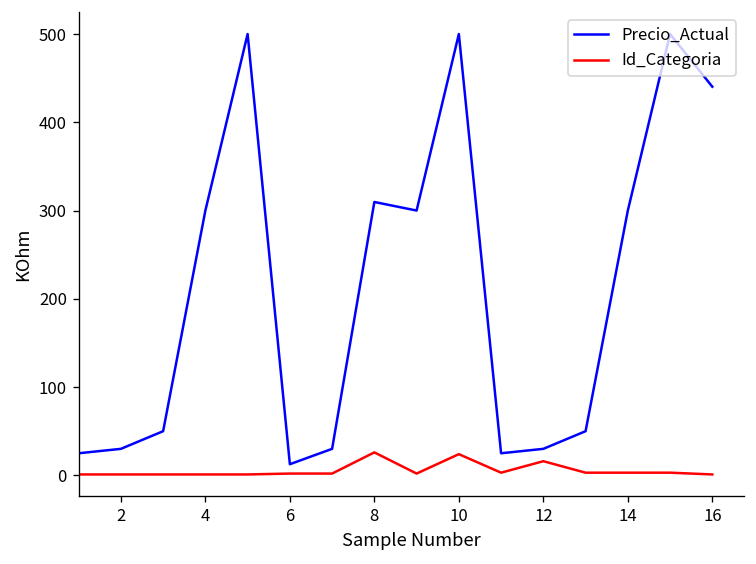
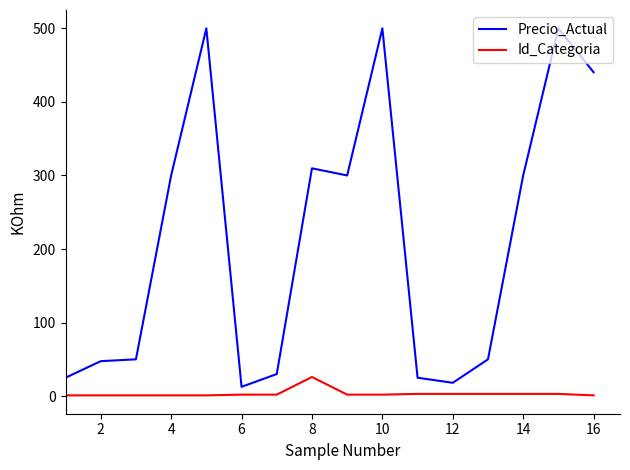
  {
    "Precio_Actual": {
-     "2": 30,
+     "2": 50,
      "4": 300,
      "6": 10,
      "8": 310,
      "10": 500,
-     "12": 30,
+     "12": 20,
      "14": 300,
      "16": 440
    },
    "Id_Categoria": {
      "2": 0,
      "4": 0,
      "6": 0,
      "8": 30,
-     "10": 20,
-     "12": 20,
+     "10": 0,
+     "12": 0,
      "14": 0,
      "16": 0
    }
  }
